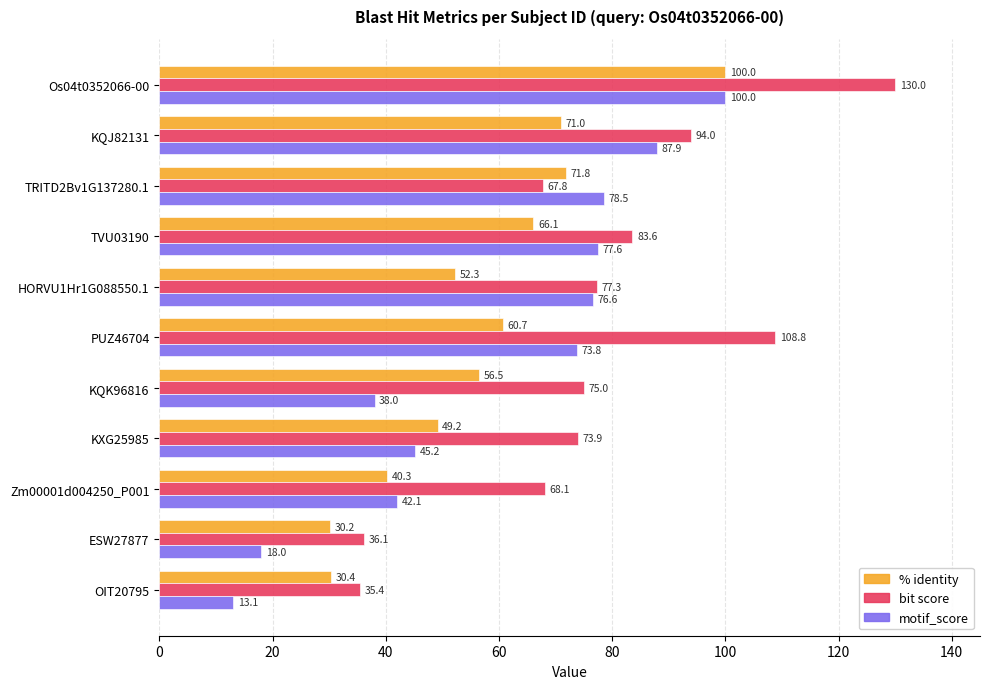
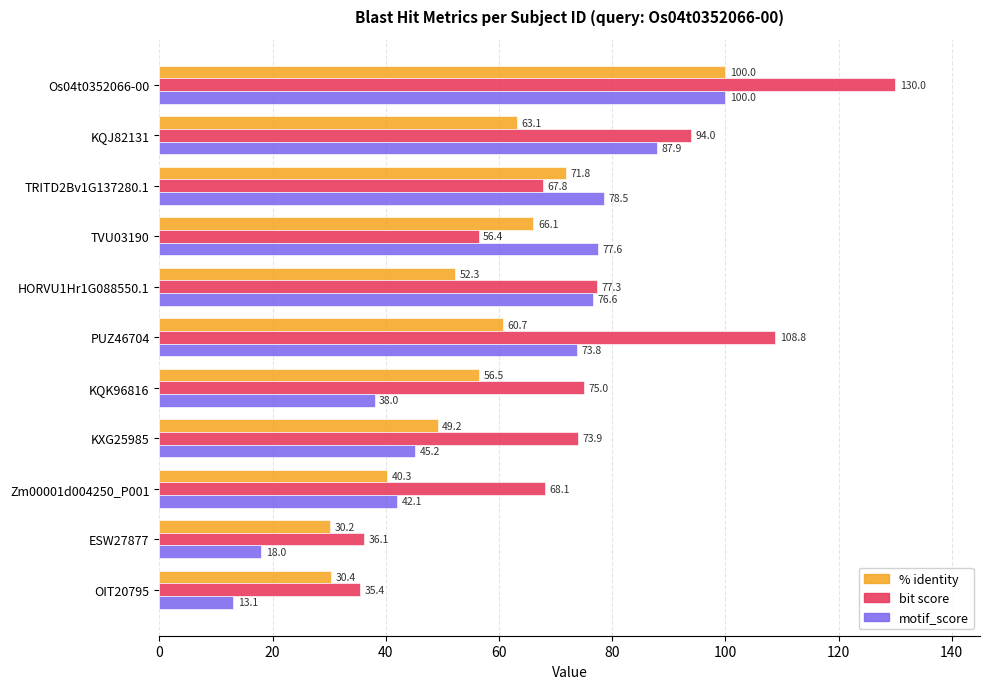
  {
    "% identity": {
      "Os04t0352066-00": 100.0,
-     "KQJ82131": 71.0,
+     "KQJ82131": 63.1,
      "TRITD2Bv1G137280.1": 71.8,
      "TVU03190": 66.1,
      "HORVU1Hr1G088550.1": 52.3,
      "PUZ46704": 60.7,
      "KQK96816": 56.5,
      "KXG25985": 49.2,
      "Zm00001d004250_P001": 40.3,
      "ESW27877": 30.2,
      "OIT20795": 30.4
    },
    "bit score": {
      "Os04t0352066-00": 130.0,
      "KQJ82131": 94.0,
      "TRITD2Bv1G137280.1": 67.8,
-     "TVU03190": 83.6,
+     "TVU03190": 56.4,
      "HORVU1Hr1G088550.1": 77.3,
      "PUZ46704": 108.8,
      "KQK96816": 75.0,
      "KXG25985": 73.9,
      "Zm00001d004250_P001": 68.1,
      "ESW27877": 36.1,
      "OIT20795": 35.4
    },
    "motif_score": {
      "Os04t0352066-00": 100.0,
      "KQJ82131": 87.9,
      "TRITD2Bv1G137280.1": 78.5,
      "TVU03190": 77.6,
      "HORVU1Hr1G088550.1": 76.6,
      "PUZ46704": 73.8,
      "KQK96816": 38.0,
      "KXG25985": 45.2,
      "Zm00001d004250_P001": 42.1,
      "ESW27877": 18.0,
      "OIT20795": 13.1
    }
  }
